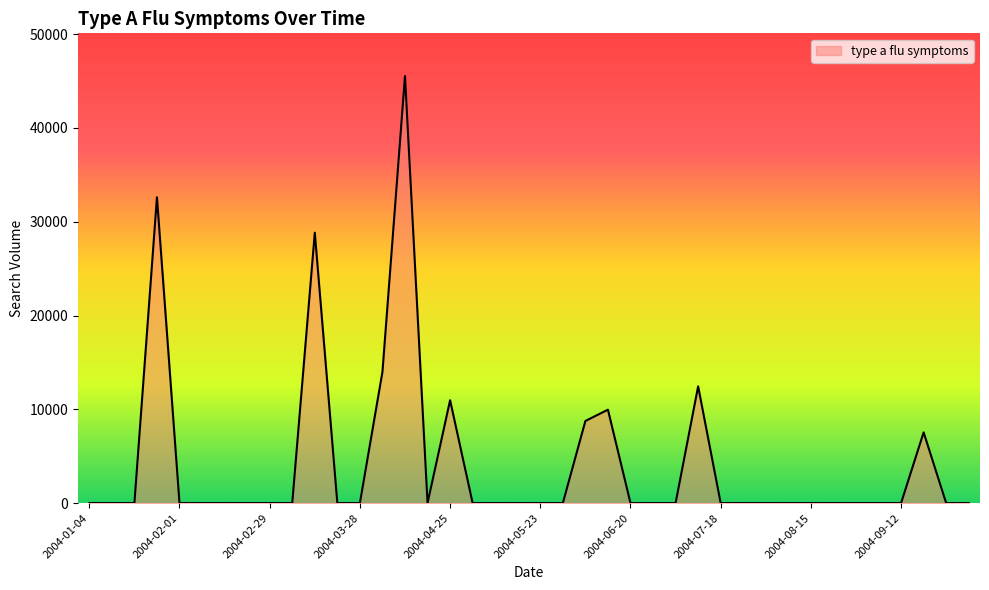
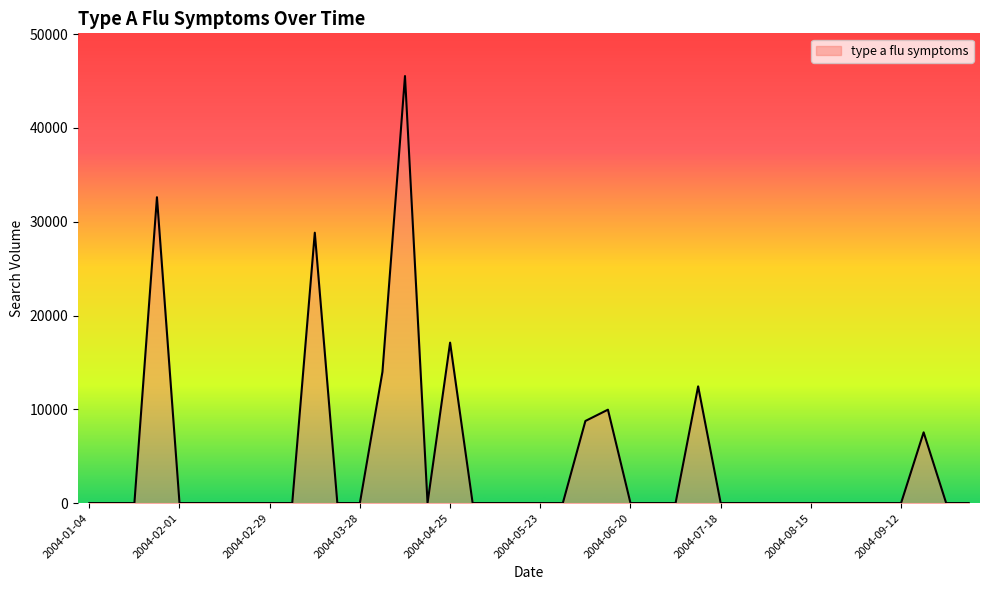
  {
    "2004-01-04": 0,
    "2004-02-01": 0,
    "2004-02-29": 0,
    "2004-03-28": 0,
-   "2004-04-25": 11000,
+   "2004-04-25": 17000,
    "2004-05-23": 0,
    "2004-06-20": 0,
    "2004-07-18": 0,
    "2004-08-15": 0,
    "2004-09-12": 0
  }
